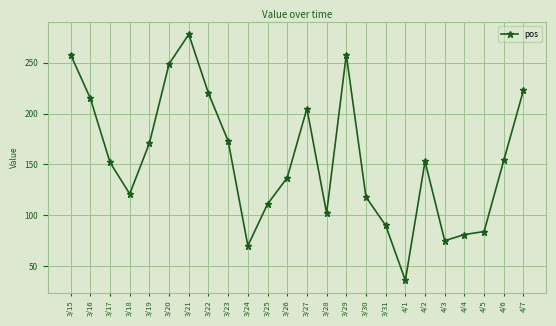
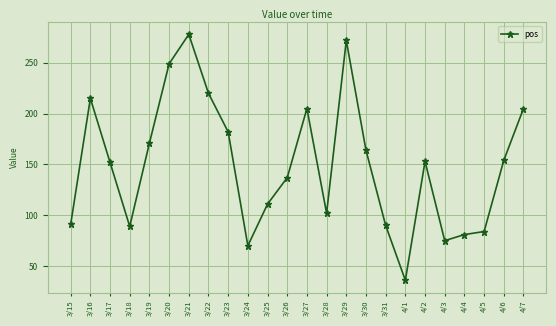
  {
-   "3/15": 258,
+   "3/15": 91,
    "3/16": 215,
    "3/17": 152,
-   "3/18": 121,
+   "3/18": 89,
    "3/19": 171,
    "3/20": 249,
    "3/21": 278,
    "3/22": 220,
-   "3/23": 173,
+   "3/23": 182,
    "3/24": 70,
    "3/25": 111,
    "3/26": 137,
    "3/27": 205,
    "3/28": 102,
-   "3/29": 258,
-   "3/30": 118,
+   "3/29": 272,
+   "3/30": 164,
    "3/31": 90,
    "4/1": 36,
    "4/2": 153,
    "4/3": 75,
    "4/4": 81,
    "4/5": 84,
    "4/6": 154,
-   "4/7": 223
+   "4/7": 205
  }
